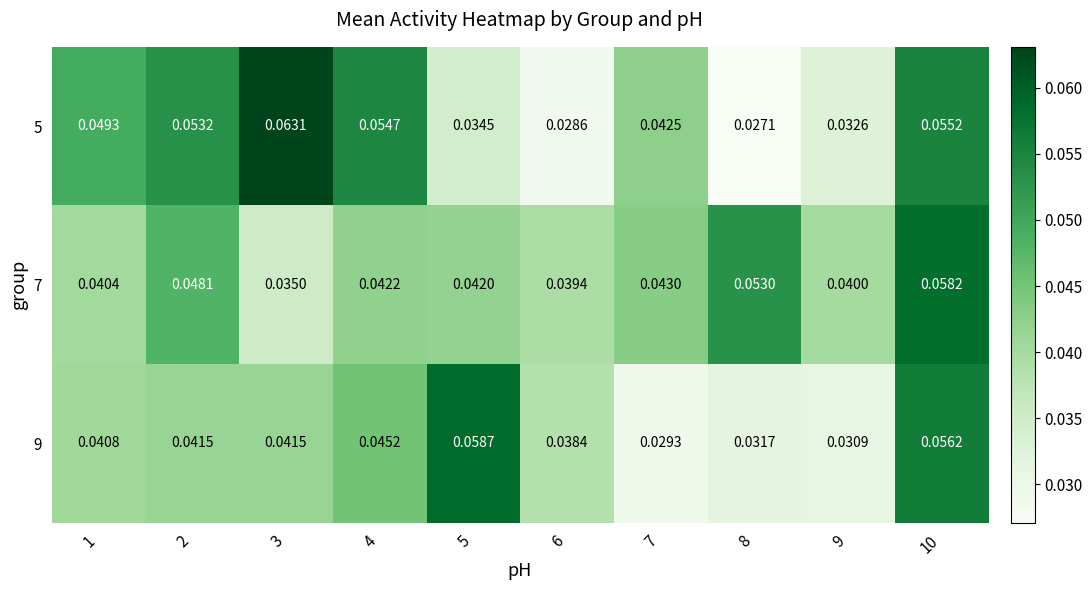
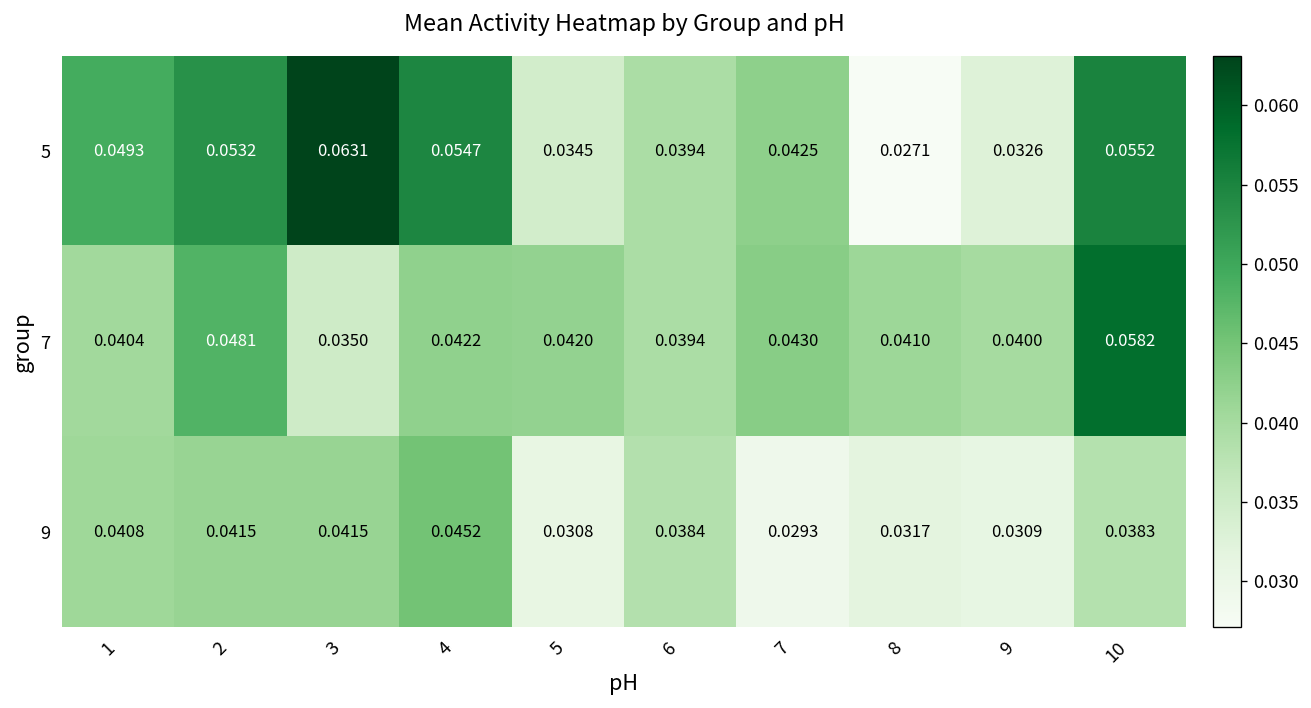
  {
    "5": {
      "1": 0.0493,
      "2": 0.0532,
      "3": 0.0631,
      "4": 0.0547,
      "5": 0.0345,
-     "6": 0.0286,
+     "6": 0.0394,
      "7": 0.0425,
      "8": 0.0271,
      "9": 0.0326,
      "10": 0.0552
    },
    "7": {
      "1": 0.0404,
      "2": 0.0481,
      "3": 0.0350,
      "4": 0.0422,
      "5": 0.0420,
      "6": 0.0394,
      "7": 0.0430,
-     "8": 0.0530,
+     "8": 0.0410,
      "9": 0.0400,
      "10": 0.0582
    },
    "9": {
      "1": 0.0408,
      "2": 0.0415,
      "3": 0.0415,
      "4": 0.0452,
-     "5": 0.0587,
+     "5": 0.0308,
      "6": 0.0384,
      "7": 0.0293,
      "8": 0.0317,
      "9": 0.0309,
-     "10": 0.0562
+     "10": 0.0383
    }
  }
